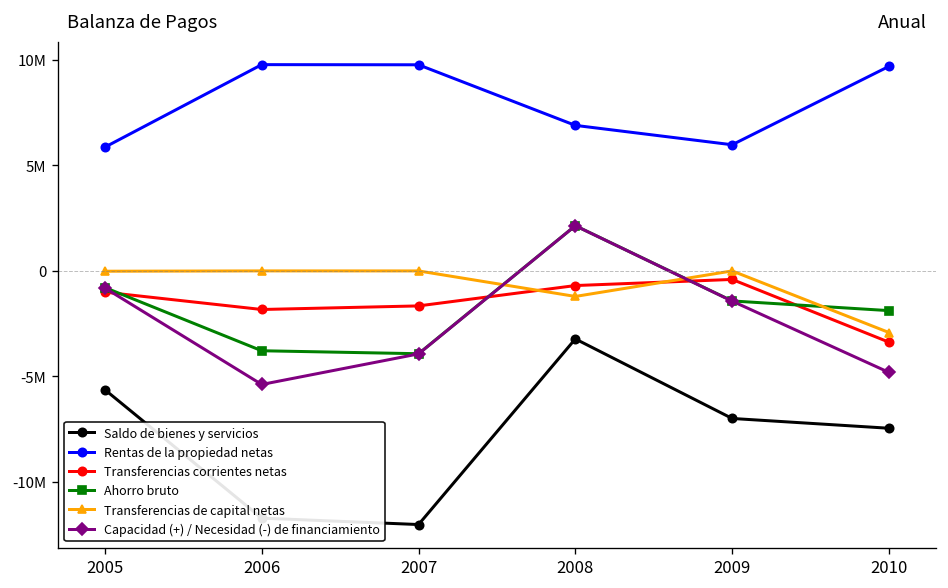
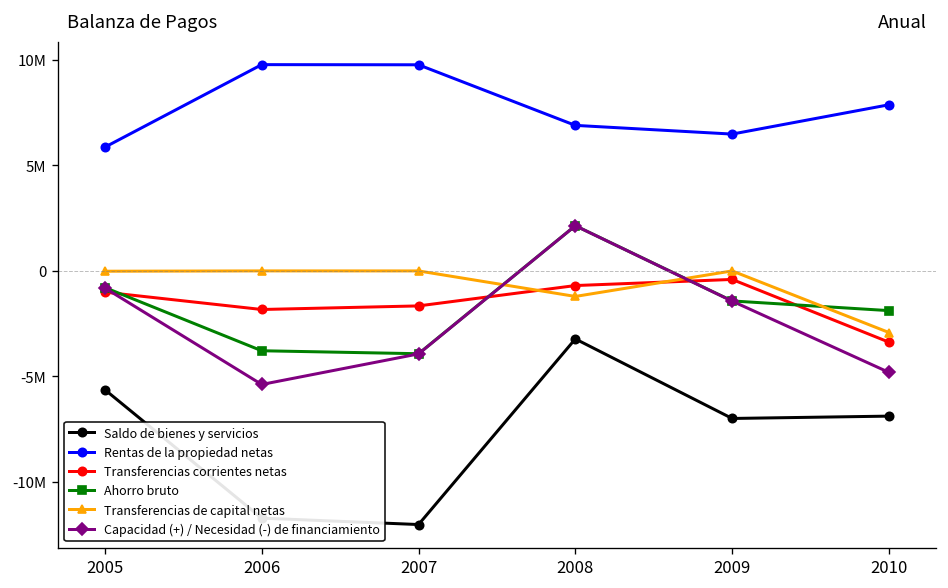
  {
    "Saldo de bienes y servicios": {
      "2005": -5600000,
      "2007": -12000000,
      "2008": -3200000,
      "2009": -7000000,
-     "2010": -7500000
+     "2010": -6900000
    },
    "Rentas de la propiedad netas": {
      "2005": 5900000,
      "2006": 9800000,
      "2007": 9800000,
      "2008": 6900000,
-     "2009": 6000000,
-     "2010": 9700000
+     "2009": 6500000,
+     "2010": 7900000
    },
    "Transferencias corrientes netas": {
      "2005": -1000000,
      "2006": -1800000,
      "2007": -1700000,
      "2008": -700000,
      "2009": -400000,
      "2010": -3400000
    },
    "Ahorro bruto": {
      "2006": -3800000,
      "2010": -1900000
    },
    "Transferencias de capital netas": {
      "2005": 0,
      "2006": 0,
      "2007": 0,
      "2008": -1200000,
      "2009": 0,
      "2010": -2900000
    },
    "Capacidad (+) / Necesidad (-) de financiamiento": {
      "2006": -5400000,
      "2010": -4800000
    }
  }
